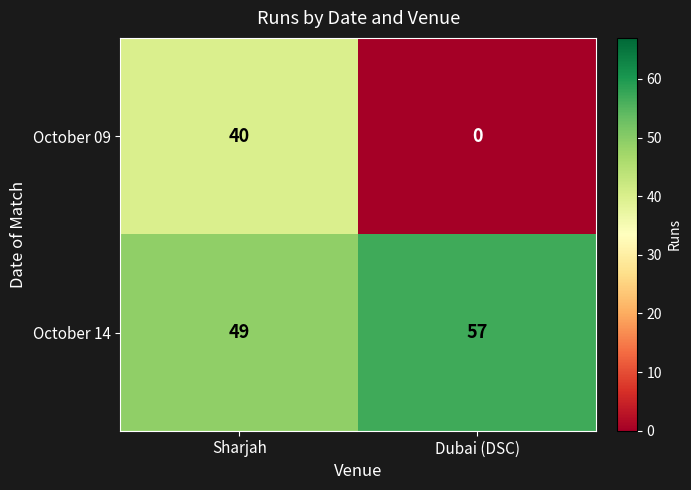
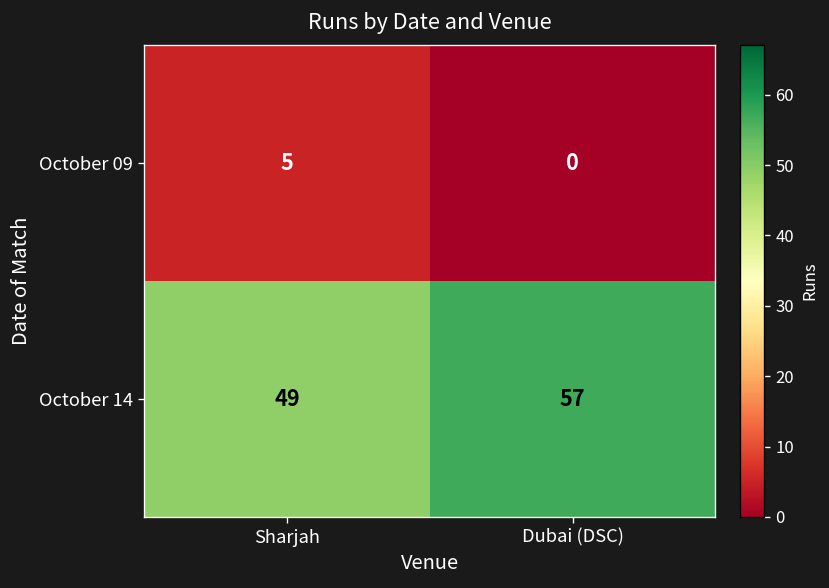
  {
    "October 09": {
-     "Sharjah": 40,
+     "Sharjah": 5,
      "Dubai (DSC)": 0
    },
    "October 14": {
      "Sharjah": 49,
      "Dubai (DSC)": 57
    }
  }
